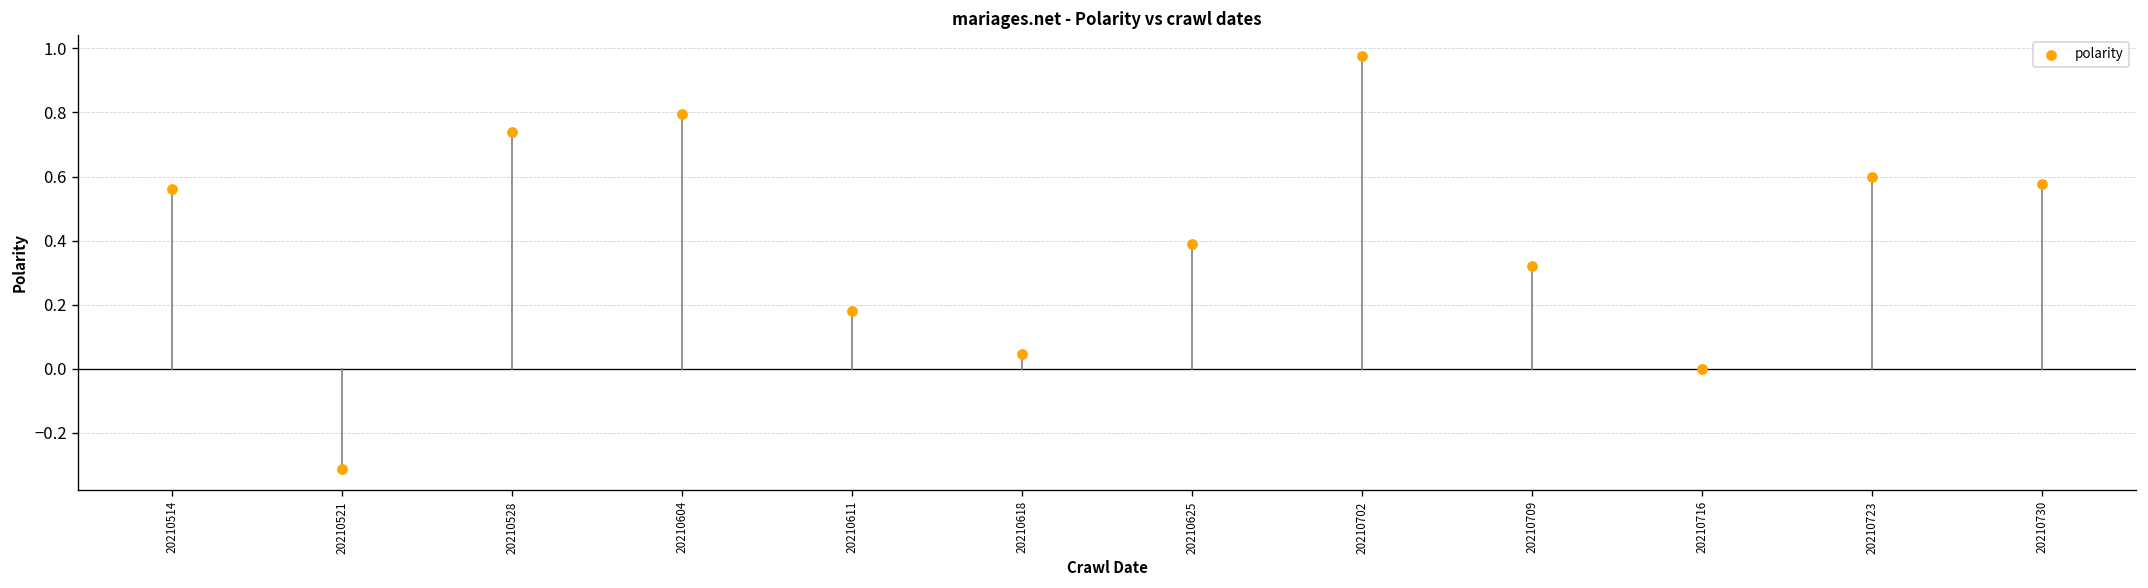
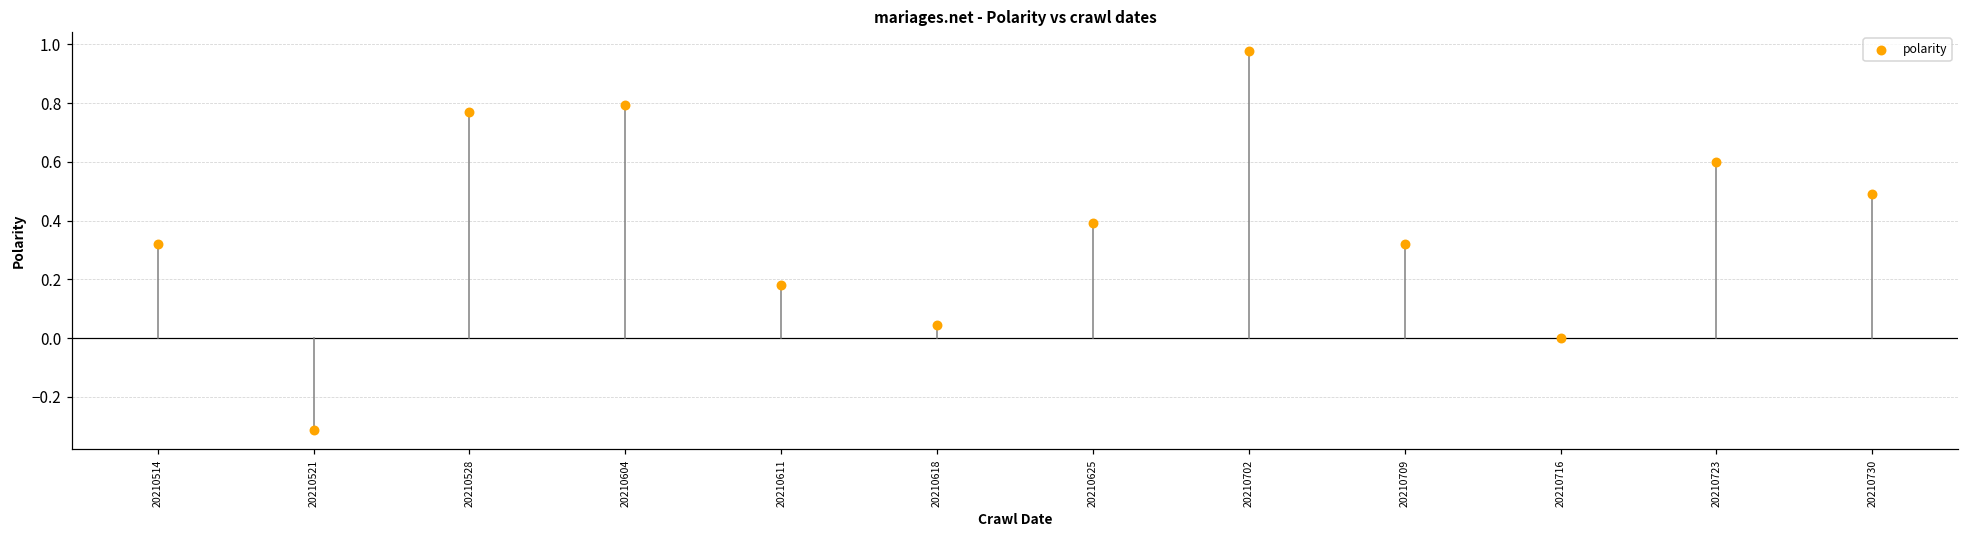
  {
    "polarity": {
-     "20210514": 0.56,
-     "20210528": 0.74,
-     "20210730": 0.58
+     "20210514": 0.32,
+     "20210528": 0.77,
+     "20210730": 0.49
    }
  }
